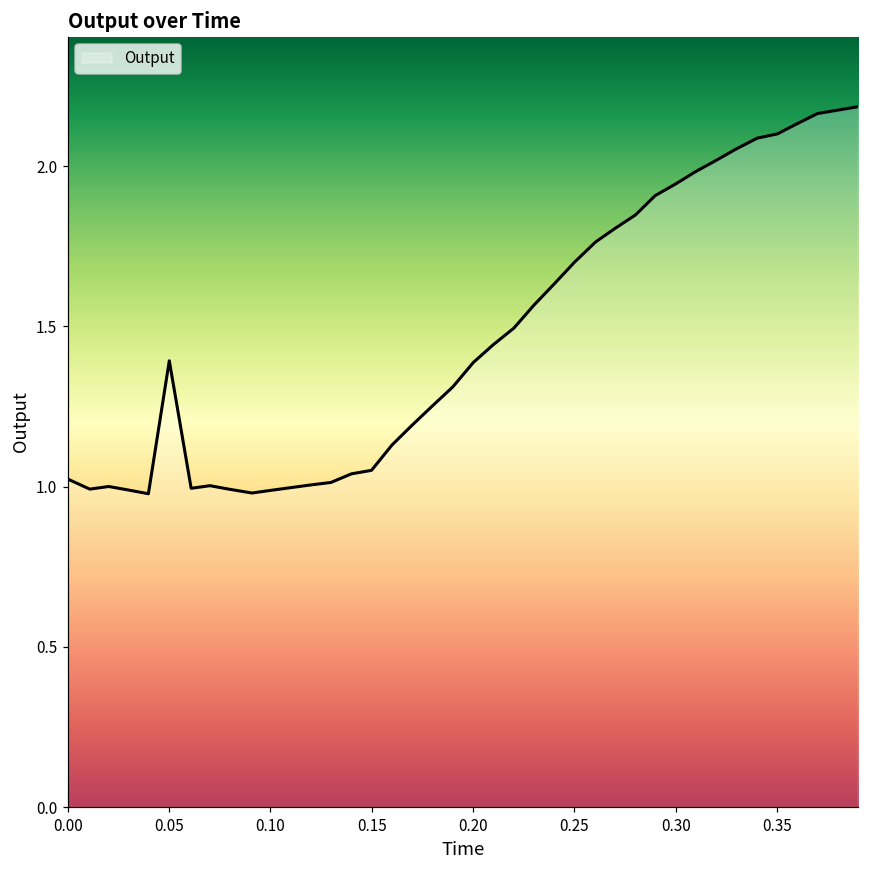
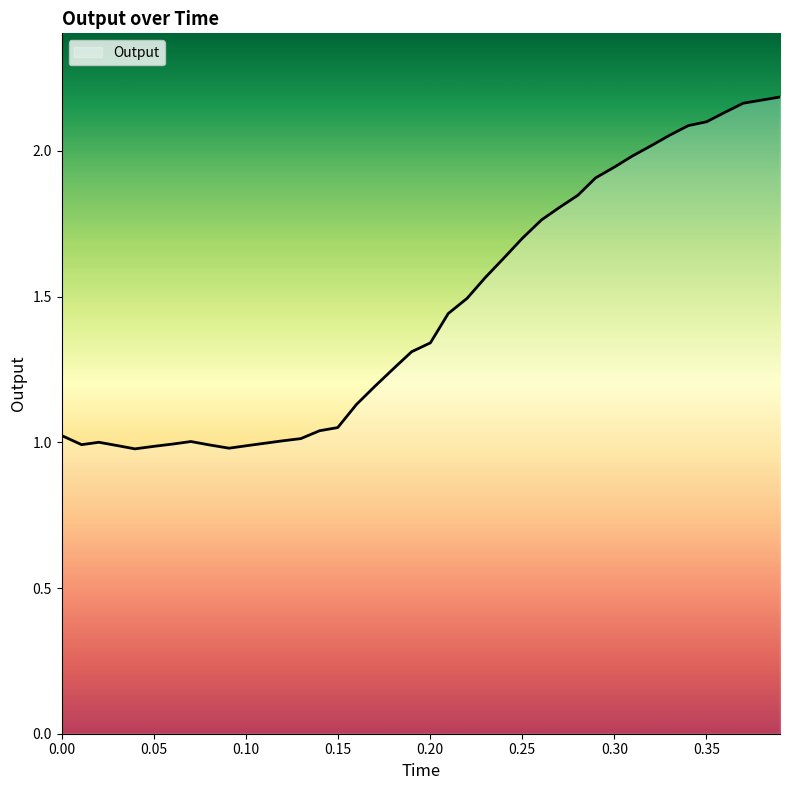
  {
    "0.00": 1.02,
-   "0.05": 1.39,
+   "0.05": 0.99,
    "0.15": 1.05,
-   "0.20": 1.39,
+   "0.20": 1.34,
    "0.25": 1.70,
    "0.35": 2.10
  }
